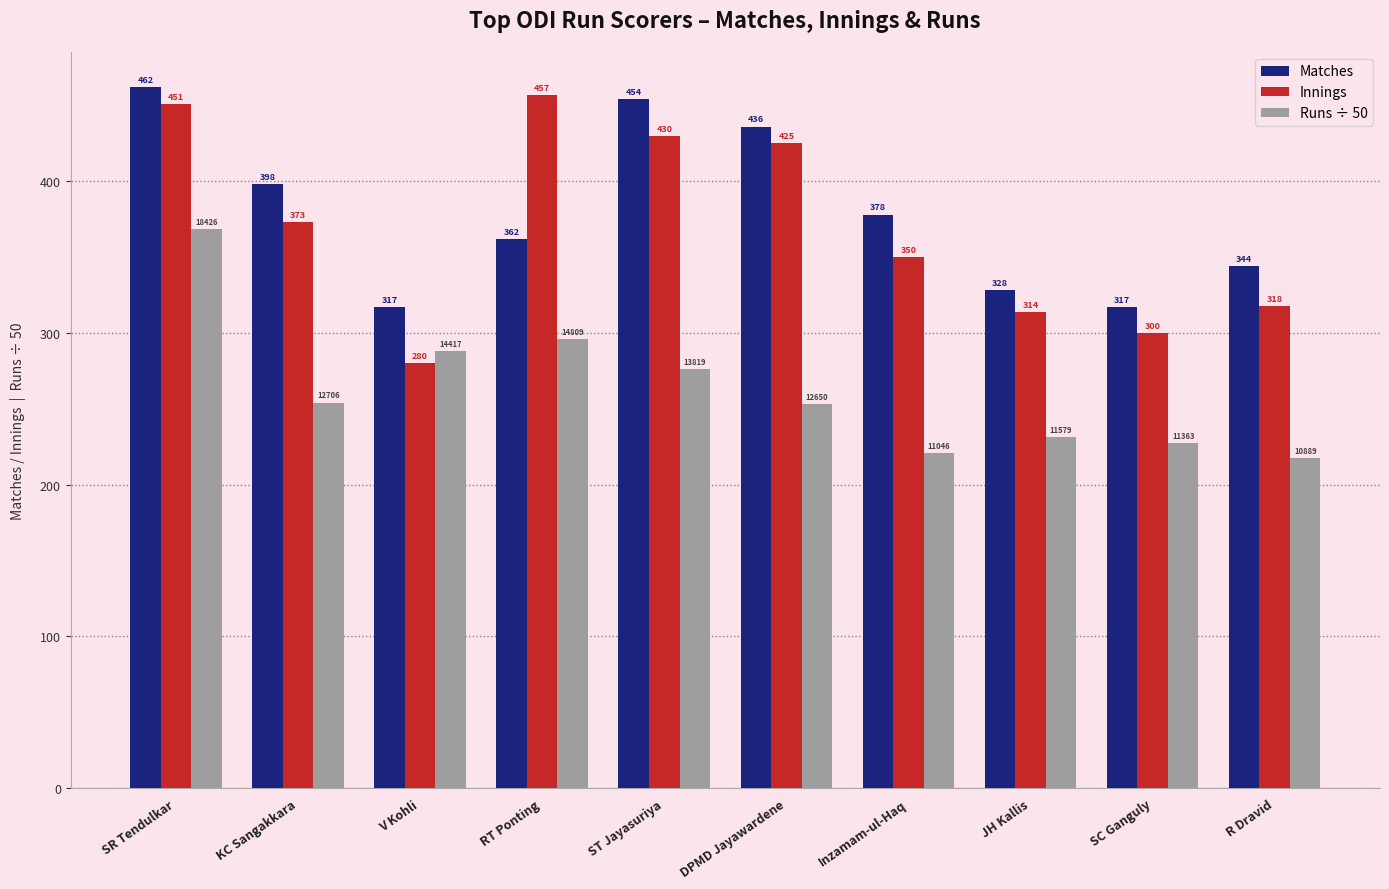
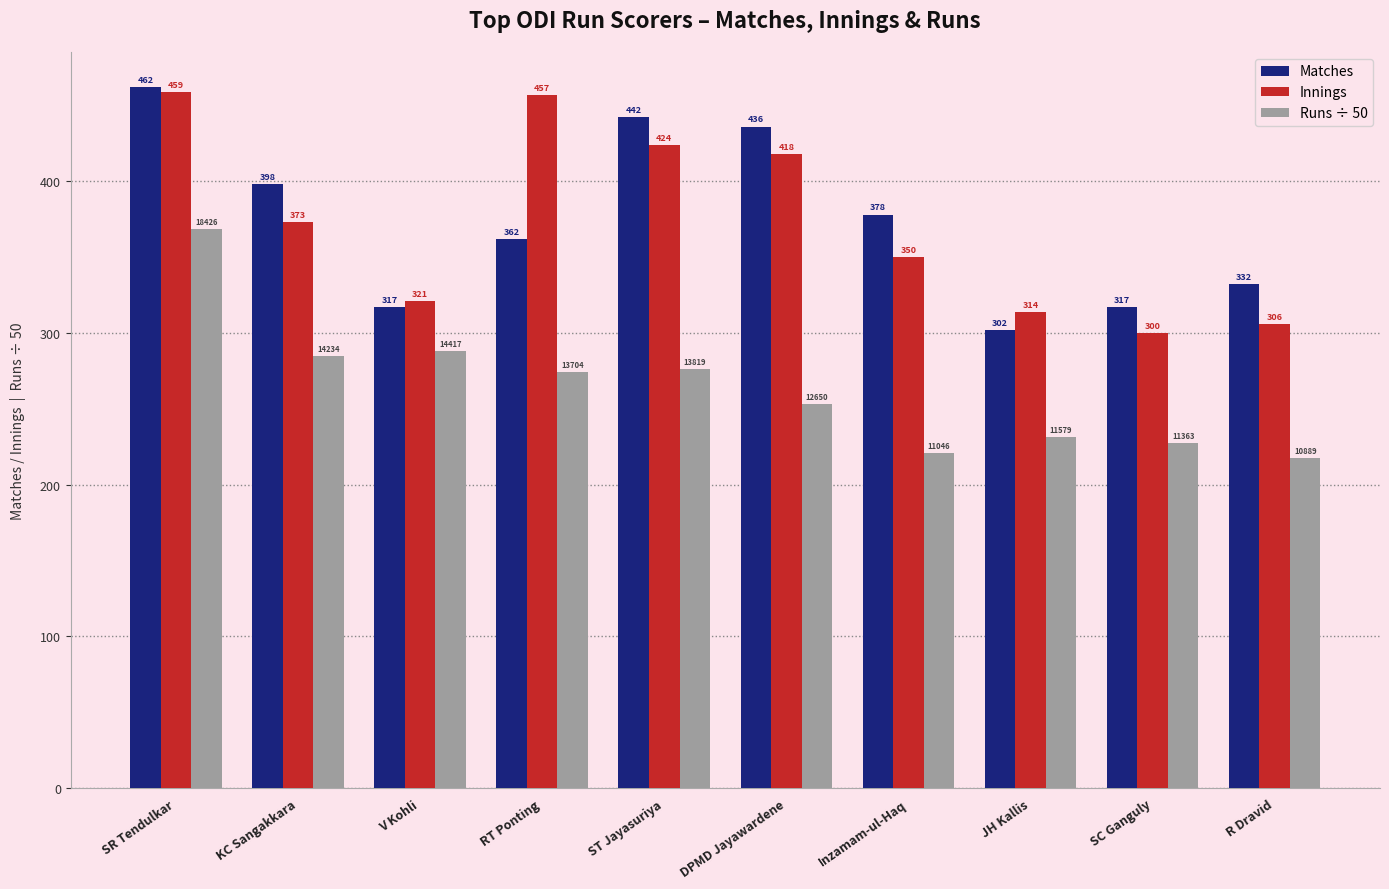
  {
    "Matches": {
      "SR Tendulkar": 462,
      "KC Sangakkara": 398,
      "V Kohli": 317,
      "RT Ponting": 362,
-     "ST Jayasuriya": 454,
+     "ST Jayasuriya": 442,
      "DPMD Jayawardene": 436,
      "Inzamam-ul-Haq": 378,
-     "JH Kallis": 328,
+     "JH Kallis": 302,
      "SC Ganguly": 317,
-     "R Dravid": 344
+     "R Dravid": 332
    },
    "Innings": {
-     "SR Tendulkar": 451,
+     "SR Tendulkar": 459,
      "KC Sangakkara": 373,
-     "V Kohli": 280,
+     "V Kohli": 321,
      "RT Ponting": 457,
-     "ST Jayasuriya": 430,
-     "DPMD Jayawardene": 425,
+     "ST Jayasuriya": 424,
+     "DPMD Jayawardene": 418,
      "Inzamam-ul-Haq": 350,
      "JH Kallis": 314,
      "SC Ganguly": 300,
-     "R Dravid": 318
+     "R Dravid": 306
    },
    "Runs ÷ 50": {
-     "KC Sangakkara": 12706,
-     "RT Ponting": 14809
+     "KC Sangakkara": 14234,
+     "RT Ponting": 13704
    }
  }
